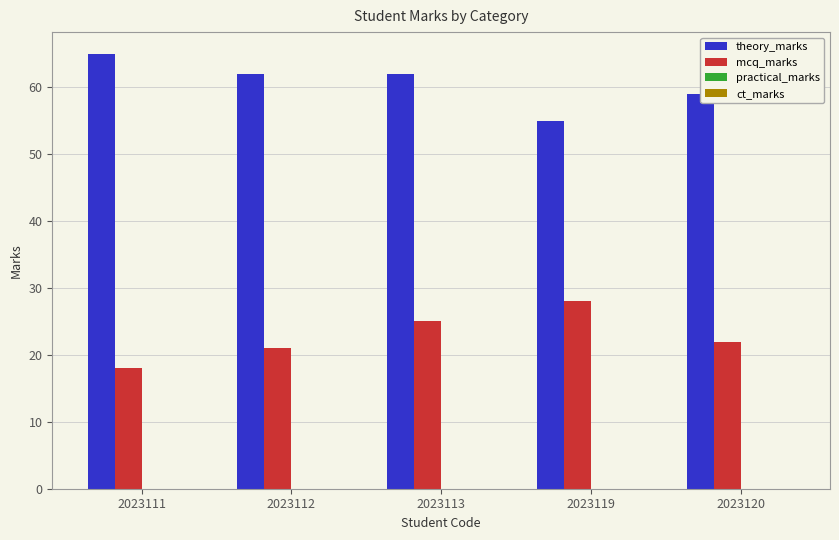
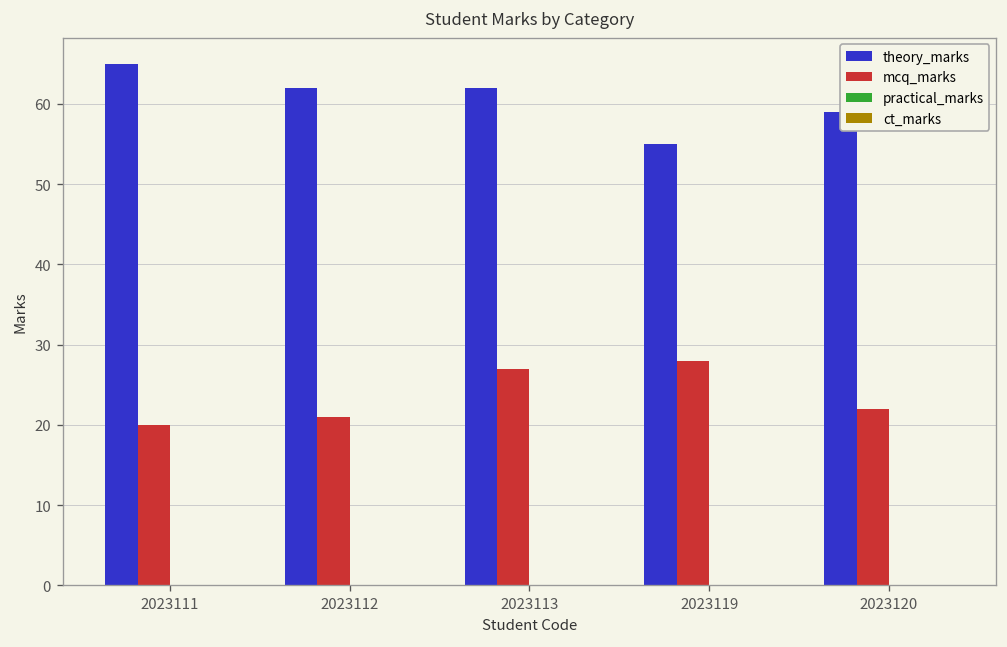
  {
    "theory_marks": {
      "2023111": 65,
      "2023112": 62,
      "2023113": 62,
      "2023119": 55,
      "2023120": 59
    },
    "mcq_marks": {
-     "2023111": 18,
+     "2023111": 20,
      "2023112": 21,
-     "2023113": 25,
+     "2023113": 27,
      "2023119": 28,
      "2023120": 22
    },
    "practical_marks": {
      "2023111": 0,
      "2023112": 0,
      "2023113": 0,
      "2023119": 0,
      "2023120": 0
    },
    "ct_marks": {
      "2023111": 0,
      "2023112": 0,
      "2023113": 0,
      "2023119": 0,
      "2023120": 0
    }
  }
